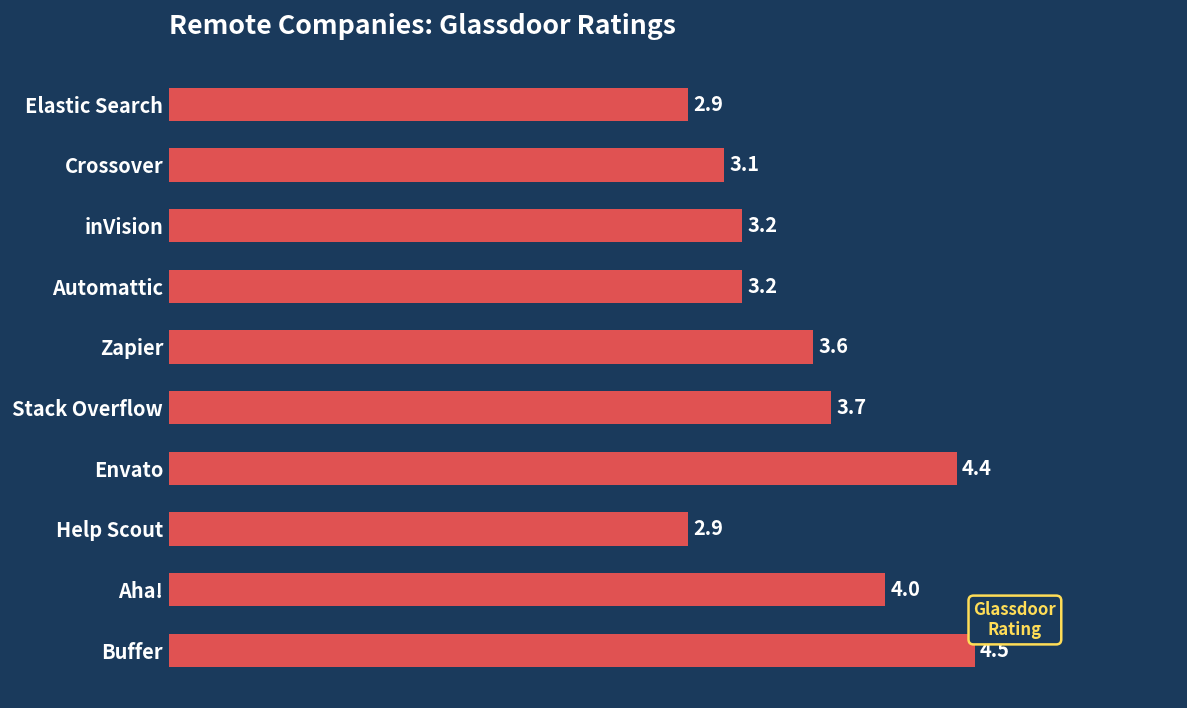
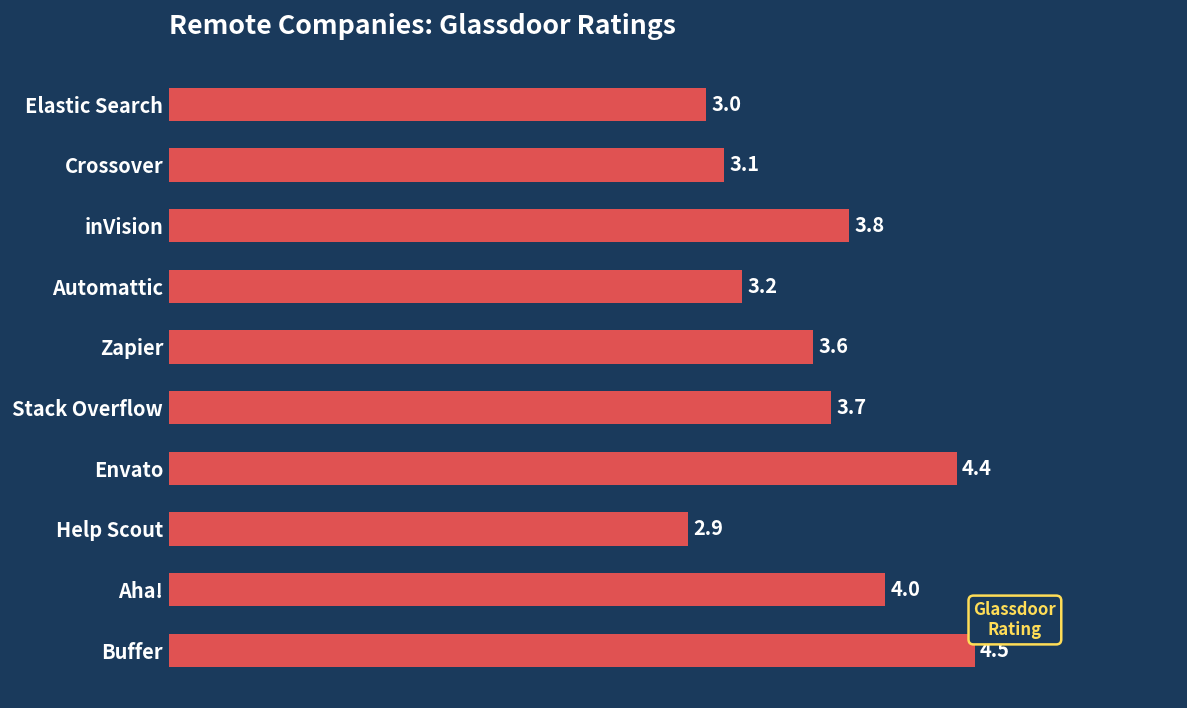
  {
-   "Elastic Search": 2.9,
+   "Elastic Search": 3.0,
    "Crossover": 3.1,
-   "inVision": 3.2,
+   "inVision": 3.8,
    "Automattic": 3.2,
    "Zapier": 3.6,
    "Stack Overflow": 3.7,
    "Envato": 4.4,
    "Help Scout": 2.9,
    "Aha!": 4.0
  }
